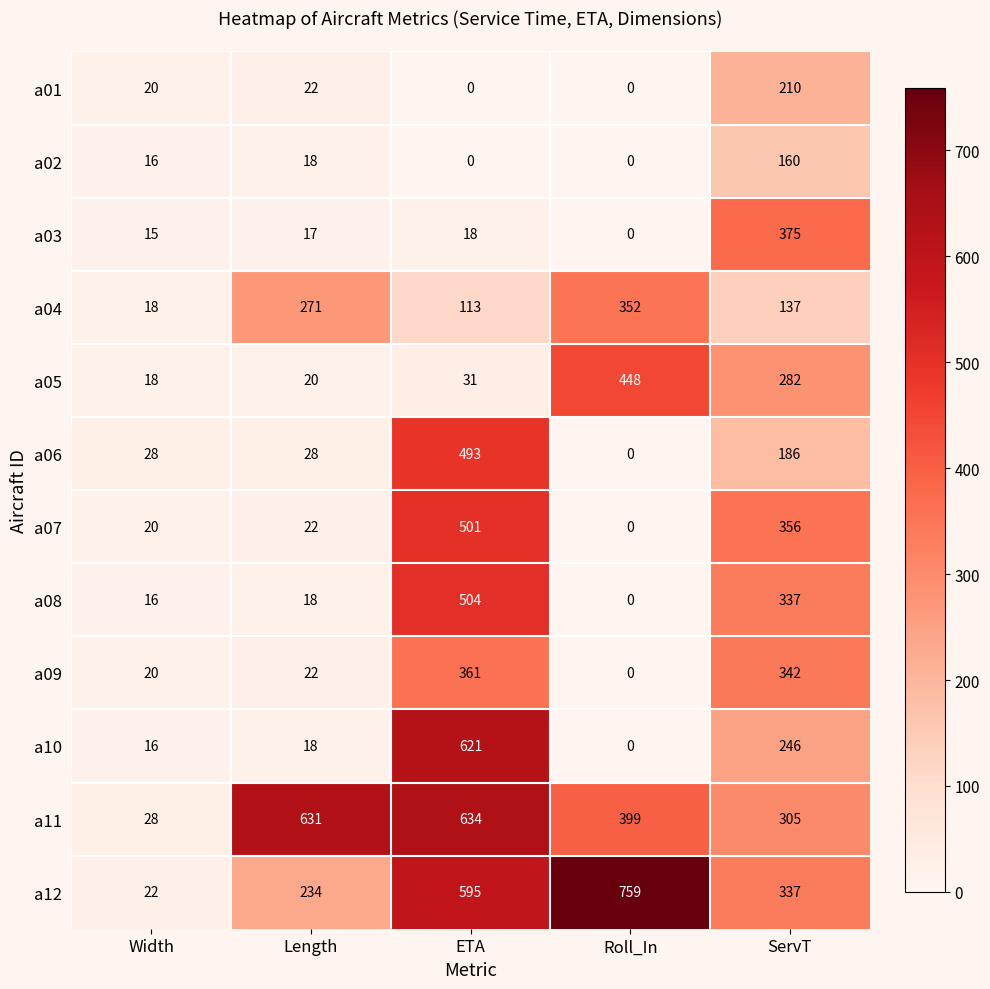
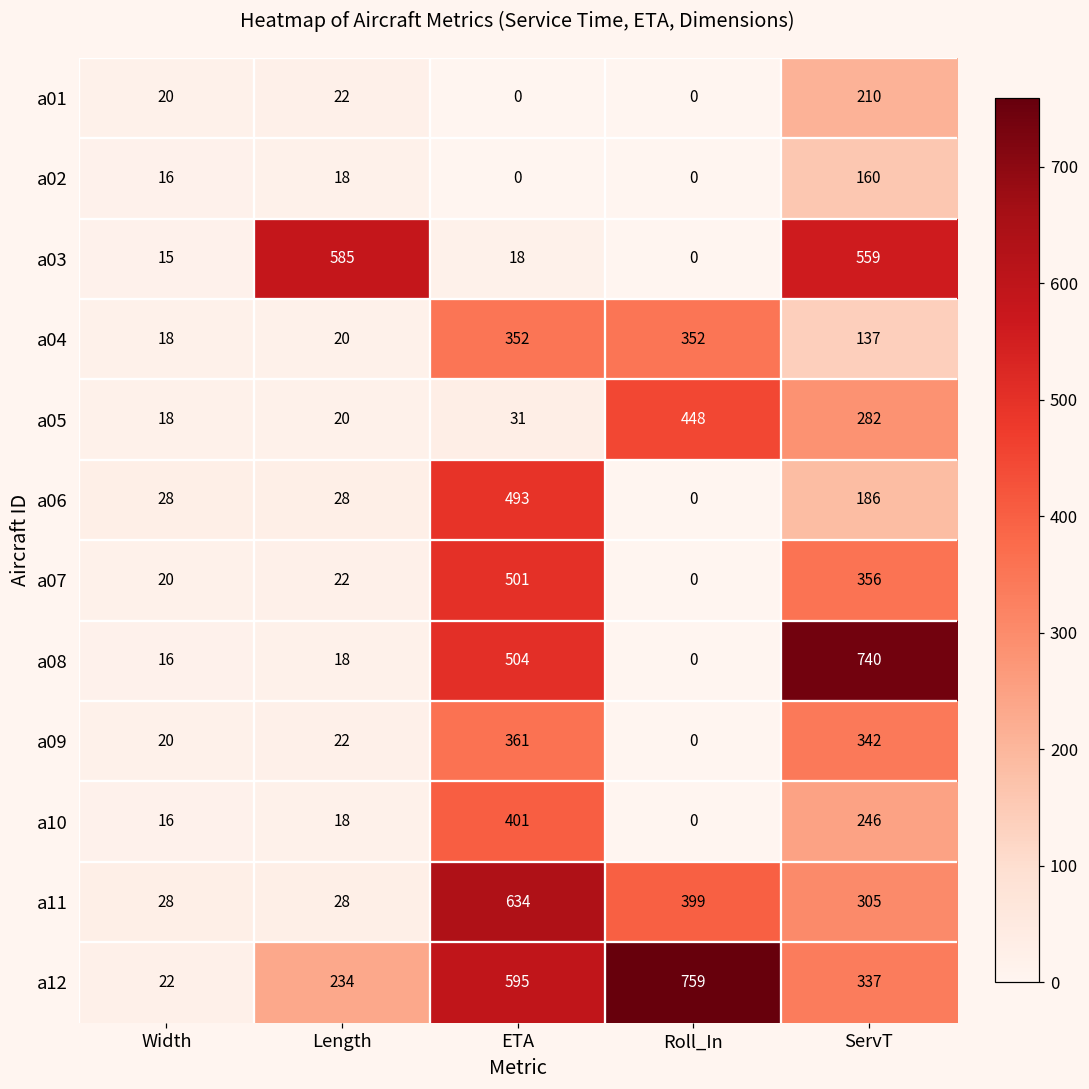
  {
    "a01": {
      "Width": 20,
      "Length": 22,
      "ETA": 0,
      "Roll_In": 0,
      "ServT": 210
    },
    "a02": {
      "Width": 16,
      "Length": 18,
      "ETA": 0,
      "Roll_In": 0,
      "ServT": 160
    },
    "a03": {
      "Width": 15,
-     "Length": 17,
+     "Length": 585,
      "ETA": 18,
      "Roll_In": 0,
-     "ServT": 375
+     "ServT": 559
    },
    "a04": {
      "Width": 18,
-     "Length": 271,
-     "ETA": 113,
+     "Length": 20,
+     "ETA": 352,
      "Roll_In": 352,
      "ServT": 137
    },
    "a05": {
      "Width": 18,
      "Length": 20,
      "ETA": 31,
      "Roll_In": 448,
      "ServT": 282
    },
    "a06": {
      "Width": 28,
      "Length": 28,
      "ETA": 493,
      "Roll_In": 0,
      "ServT": 186
    },
    "a07": {
      "Width": 20,
      "Length": 22,
      "ETA": 501,
      "Roll_In": 0,
      "ServT": 356
    },
    "a08": {
      "Width": 16,
      "Length": 18,
      "ETA": 504,
      "Roll_In": 0,
-     "ServT": 337
+     "ServT": 740
    },
    "a09": {
      "Width": 20,
      "Length": 22,
      "ETA": 361,
      "Roll_In": 0,
      "ServT": 342
    },
    "a10": {
      "Width": 16,
      "Length": 18,
-     "ETA": 621,
+     "ETA": 401,
      "Roll_In": 0,
      "ServT": 246
    },
    "a11": {
      "Width": 28,
-     "Length": 631,
+     "Length": 28,
      "ETA": 634,
      "Roll_In": 399,
      "ServT": 305
    },
    "a12": {
      "Width": 22,
      "Length": 234,
      "ETA": 595,
      "Roll_In": 759,
      "ServT": 337
    }
  }
